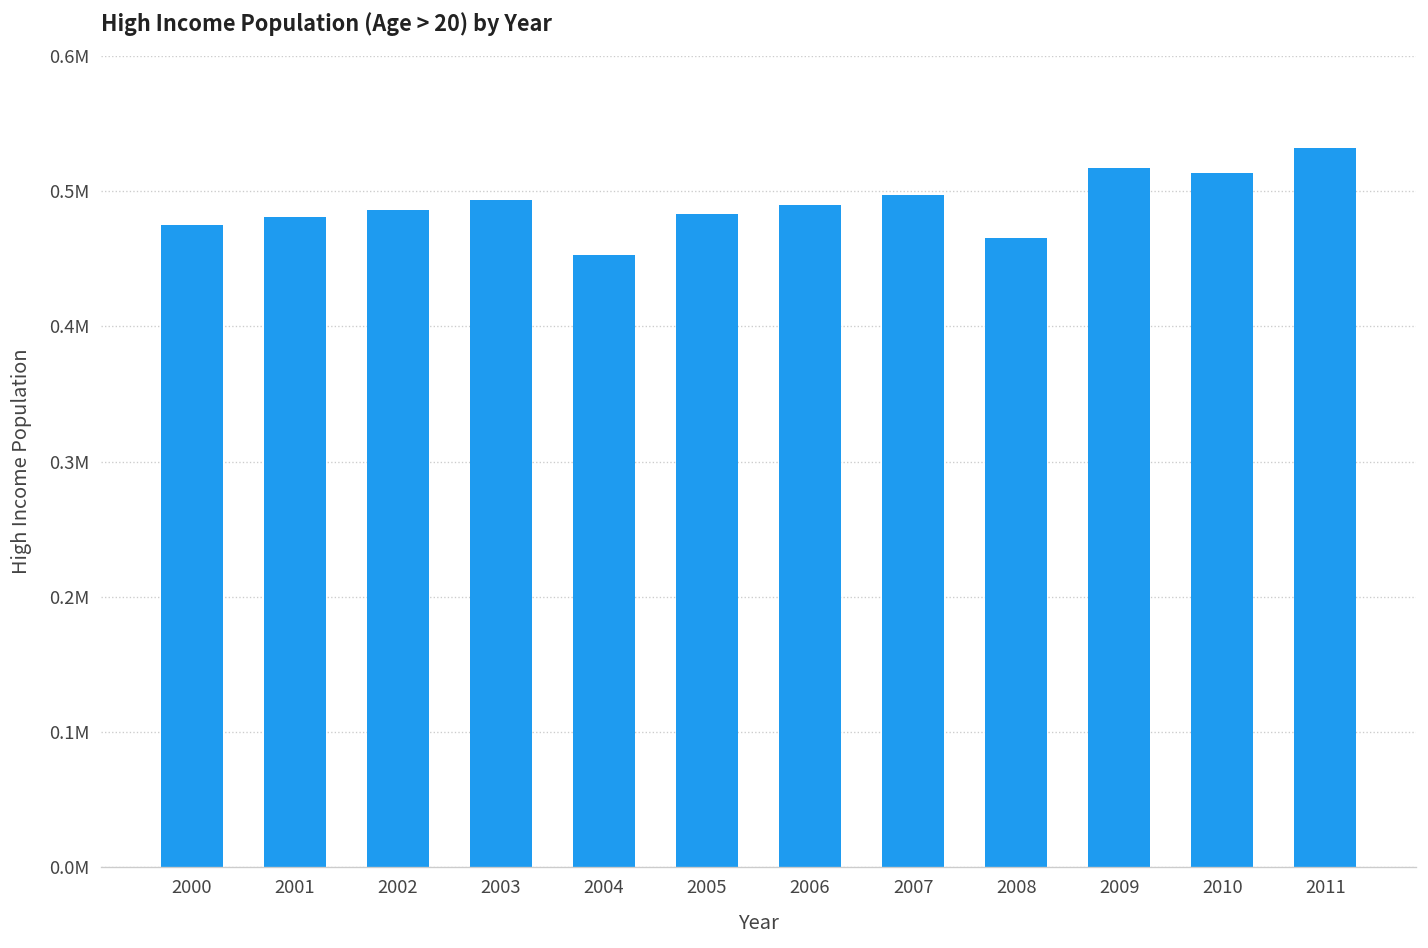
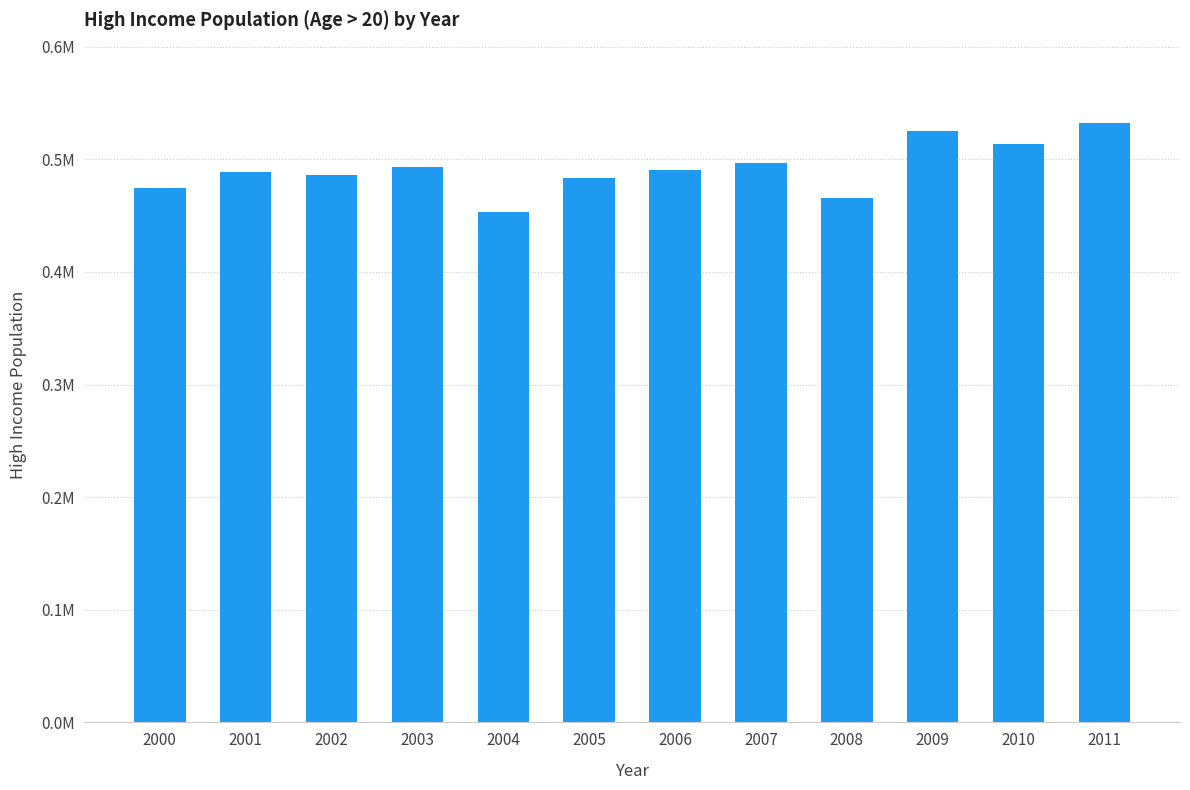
  {
    "2000": 475000,
-   "2001": 481000,
+   "2001": 489000,
    "2002": 486000,
    "2003": 493000,
    "2004": 453000,
    "2005": 483000,
    "2006": 490000,
    "2007": 497000,
    "2008": 465000,
-   "2009": 517000,
+   "2009": 526000,
    "2010": 514000,
    "2011": 532000
  }
